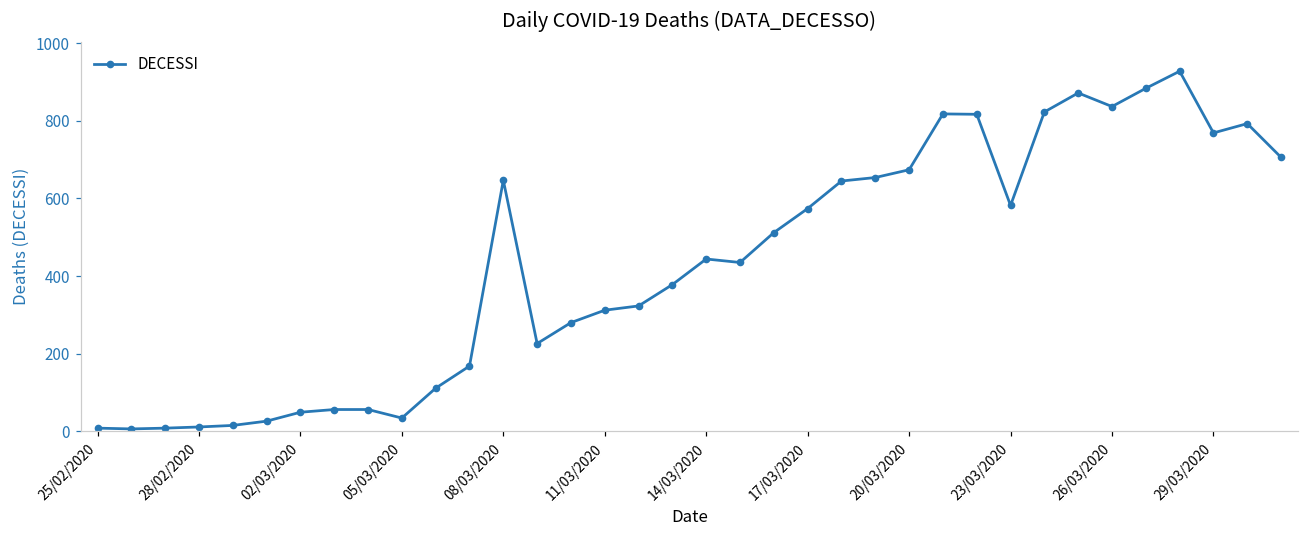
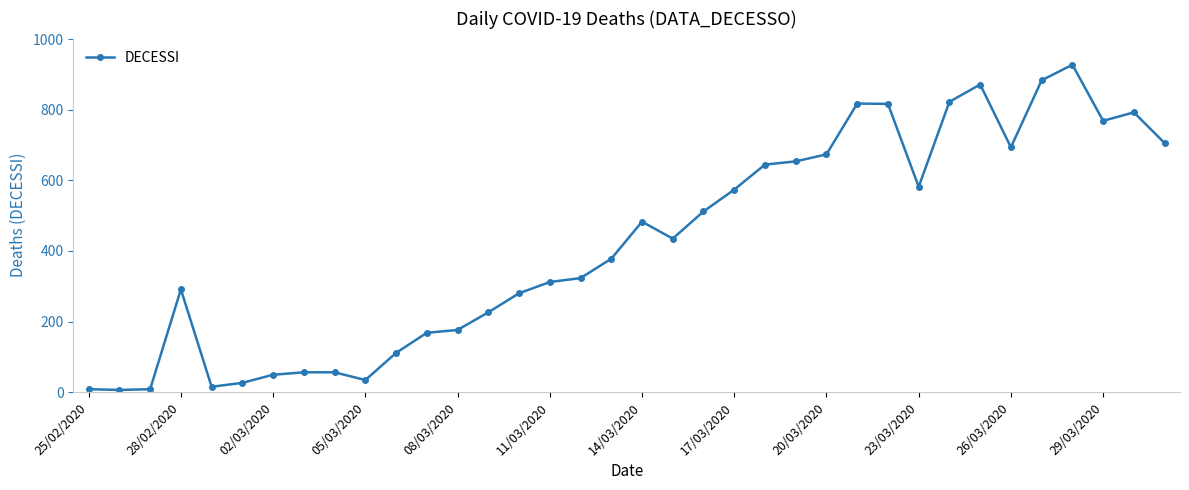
  {
    "25/02/2020": 10,
-   "28/02/2020": 10,
+   "28/02/2020": 290,
    "02/03/2020": 50,
    "05/03/2020": 30,
-   "08/03/2020": 650,
+   "08/03/2020": 180,
    "11/03/2020": 310,
-   "14/03/2020": 440,
+   "14/03/2020": 480,
    "17/03/2020": 570,
    "20/03/2020": 670,
    "23/03/2020": 580,
-   "26/03/2020": 840,
+   "26/03/2020": 690,
    "29/03/2020": 770
  }
